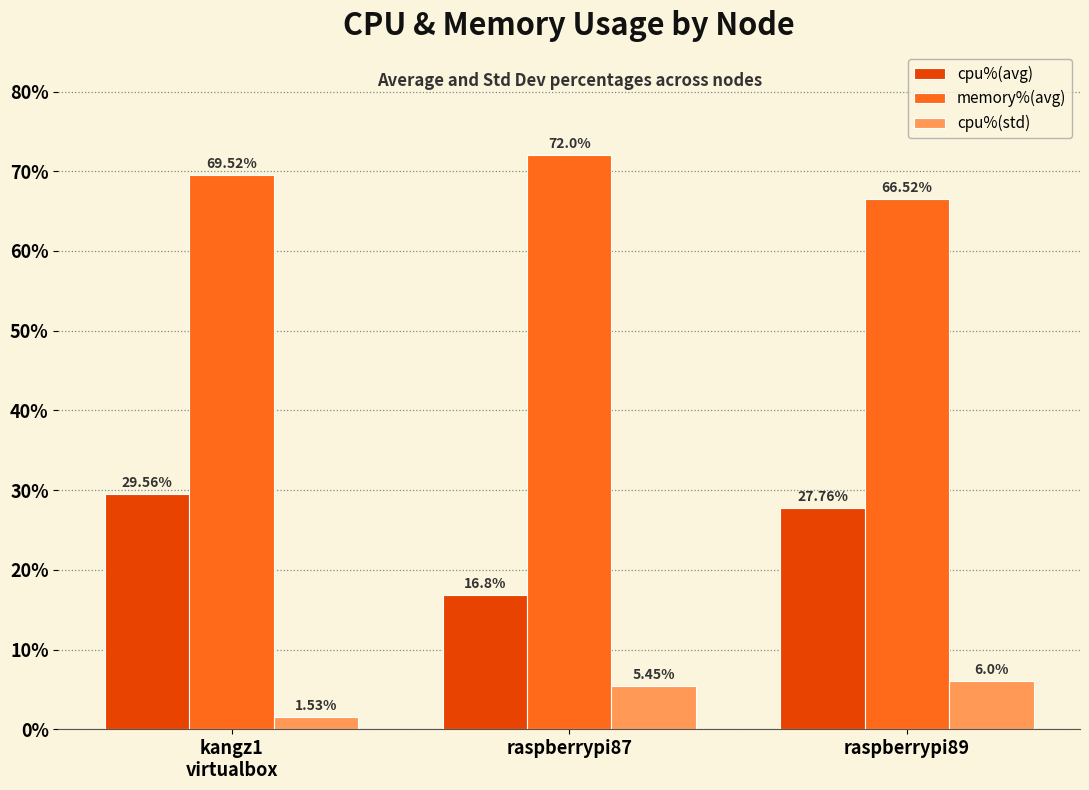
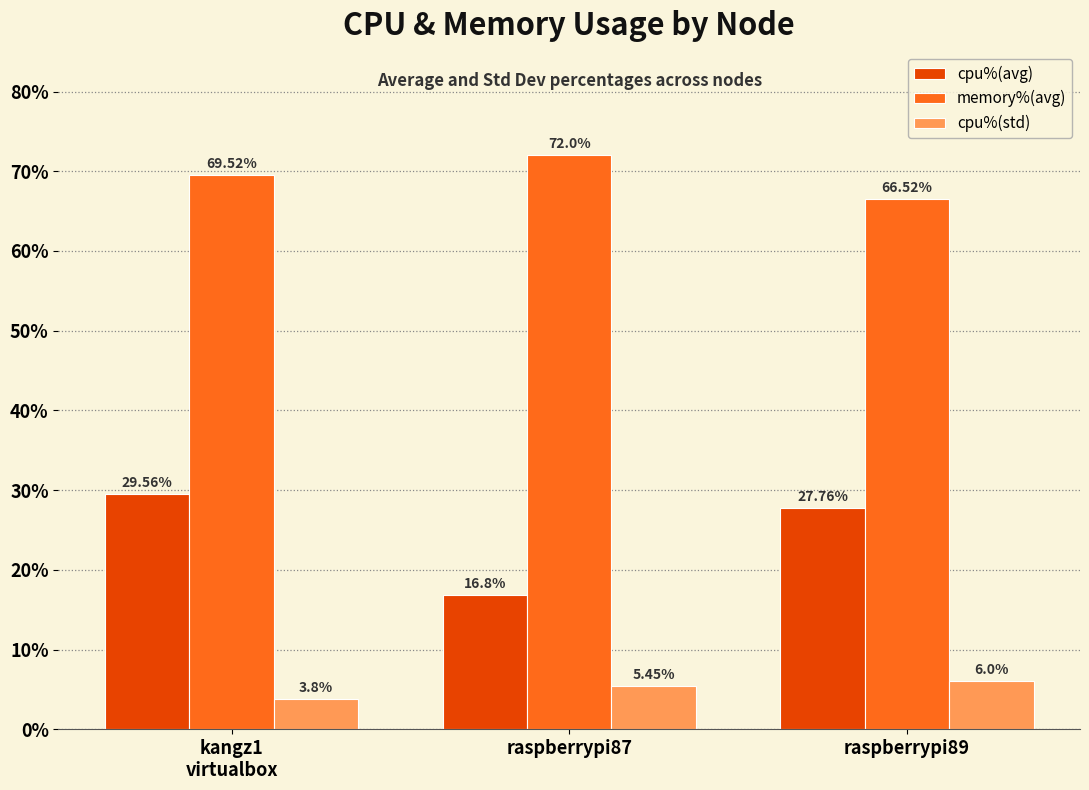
  {
    "cpu%(std)": {
-     "kangz1 virtualbox": "1.53%",
+     "kangz1 virtualbox": "3.8%",
      "raspberrypi87": "5.45%",
      "raspberrypi89": "6.0%"
    }
  }
